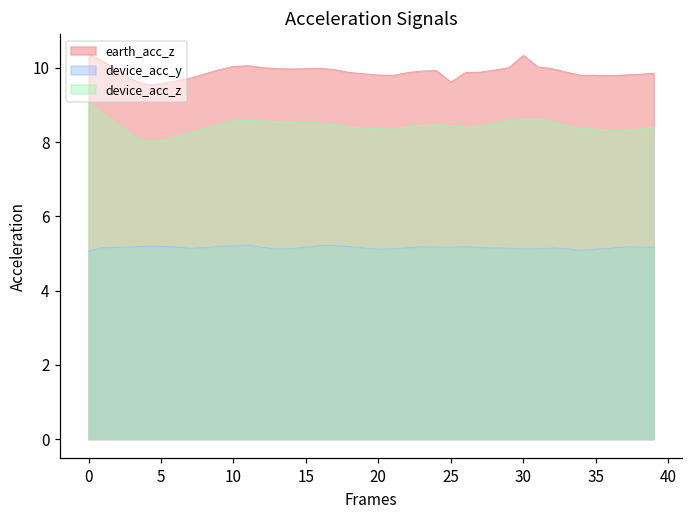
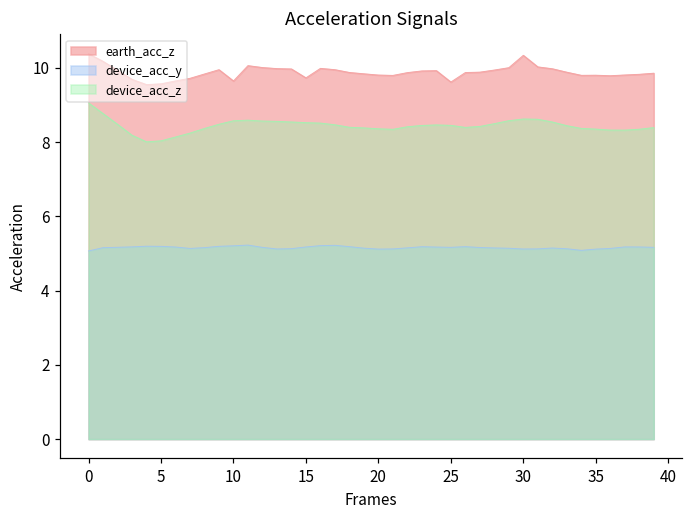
  {
    "earth_acc_z": {
-     "10": 10.0,
-     "15": 10.0,
+     "10": 9.6,
+     "15": 9.7,
      "20": 9.8,
      "25": 9.6,
      "30": 10.3,
      "35": 9.8
    }
  }
